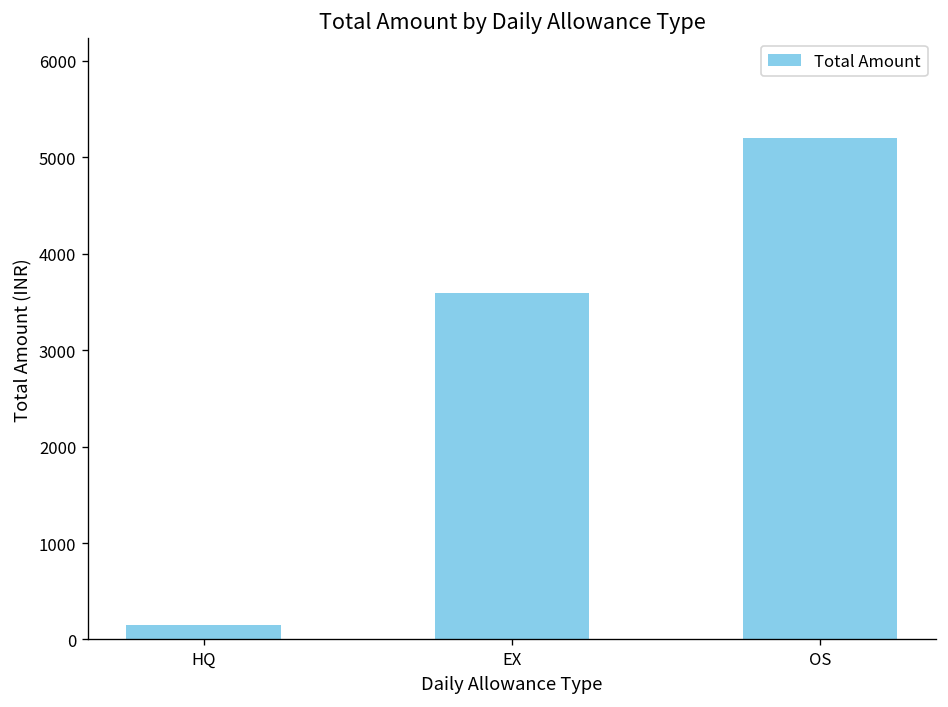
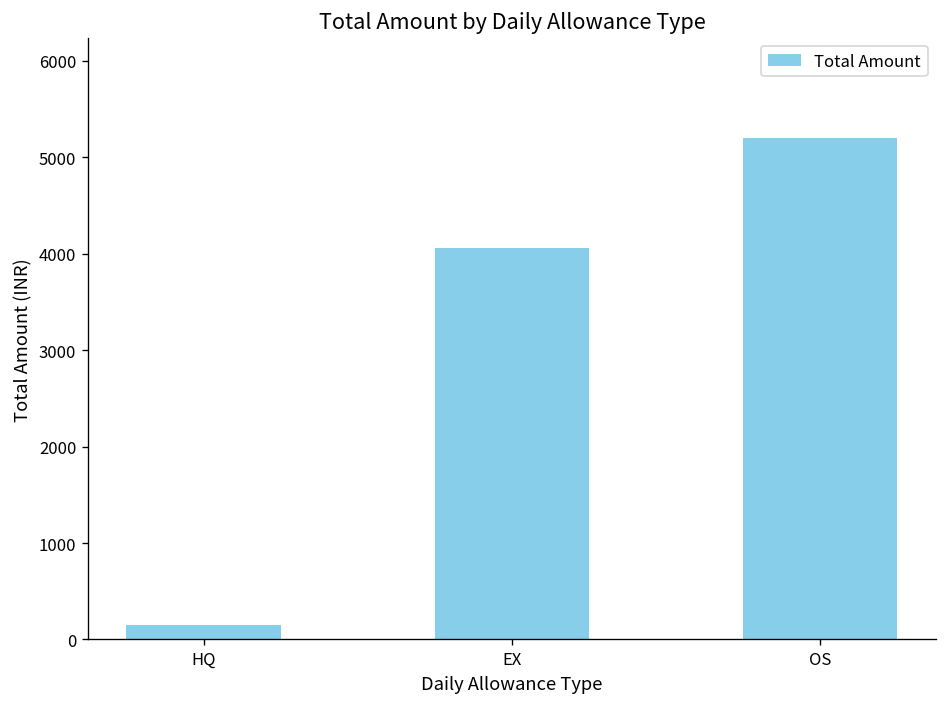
  {
    "HQ": 100,
-   "EX": 3600,
+   "EX": 4100,
    "OS": 5200
  }
